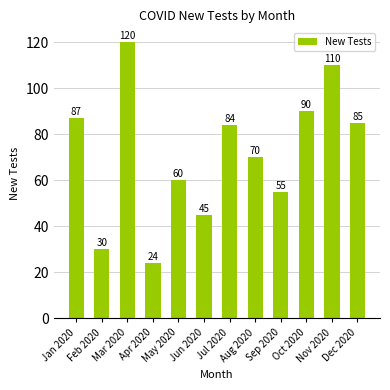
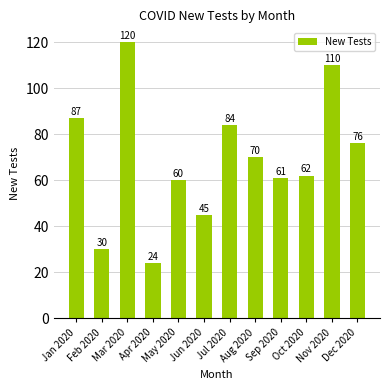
  {
    "Jan 2020": 87,
    "Feb 2020": 30,
    "Mar 2020": 120,
    "Apr 2020": 24,
    "May 2020": 60,
    "Jun 2020": 45,
    "Jul 2020": 84,
    "Aug 2020": 70,
-   "Sep 2020": 55,
-   "Oct 2020": 90,
+   "Sep 2020": 61,
+   "Oct 2020": 62,
    "Nov 2020": 110,
-   "Dec 2020": 85
+   "Dec 2020": 76
  }
